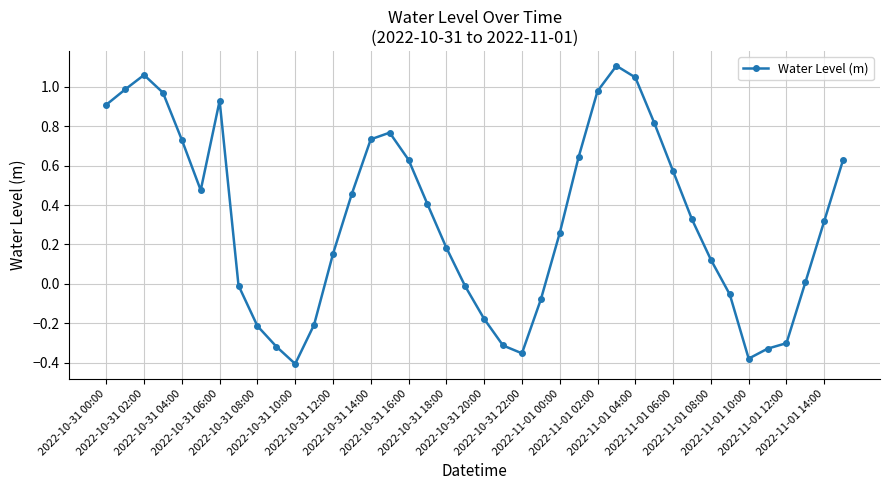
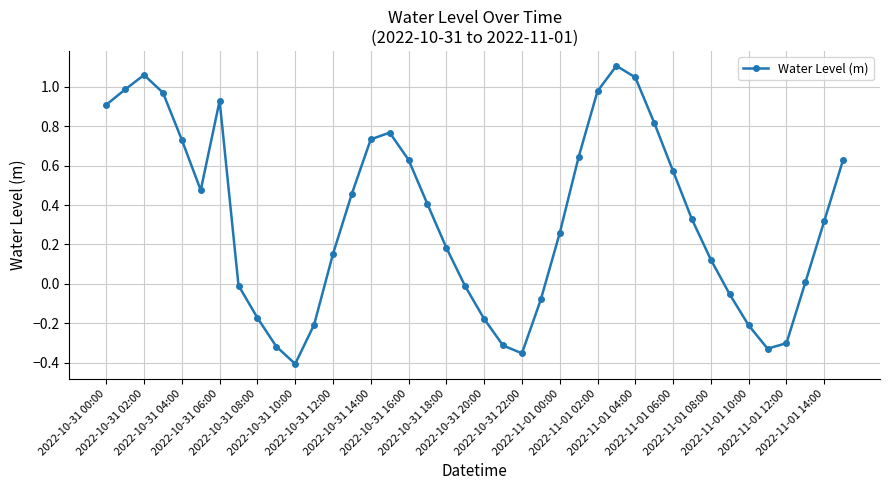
  {
    "2022-10-31 00:00": 0.91,
    "2022-10-31 02:00": 1.06,
    "2022-10-31 04:00": 0.73,
    "2022-10-31 06:00": 0.93,
-   "2022-10-31 08:00": -0.21,
+   "2022-10-31 08:00": -0.17,
    "2022-10-31 10:00": -0.41,
    "2022-10-31 12:00": 0.15,
    "2022-10-31 14:00": 0.73,
    "2022-10-31 16:00": 0.63,
    "2022-10-31 18:00": 0.18,
    "2022-10-31 20:00": -0.18,
    "2022-10-31 22:00": -0.35,
    "2022-11-01 00:00": 0.26,
    "2022-11-01 02:00": 0.98,
    "2022-11-01 04:00": 1.05,
    "2022-11-01 06:00": 0.57,
    "2022-11-01 08:00": 0.12,
-   "2022-11-01 10:00": -0.38,
+   "2022-11-01 10:00": -0.21,
    "2022-11-01 12:00": -0.30,
    "2022-11-01 14:00": 0.32
  }
